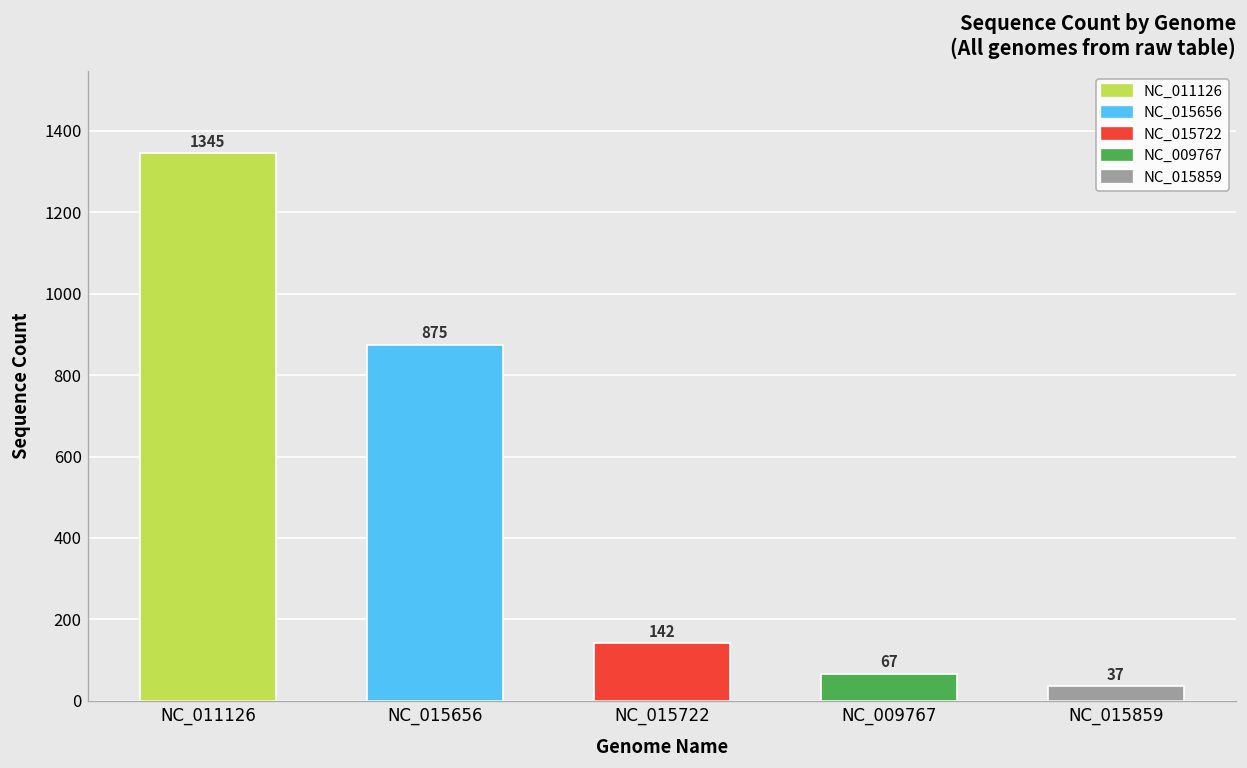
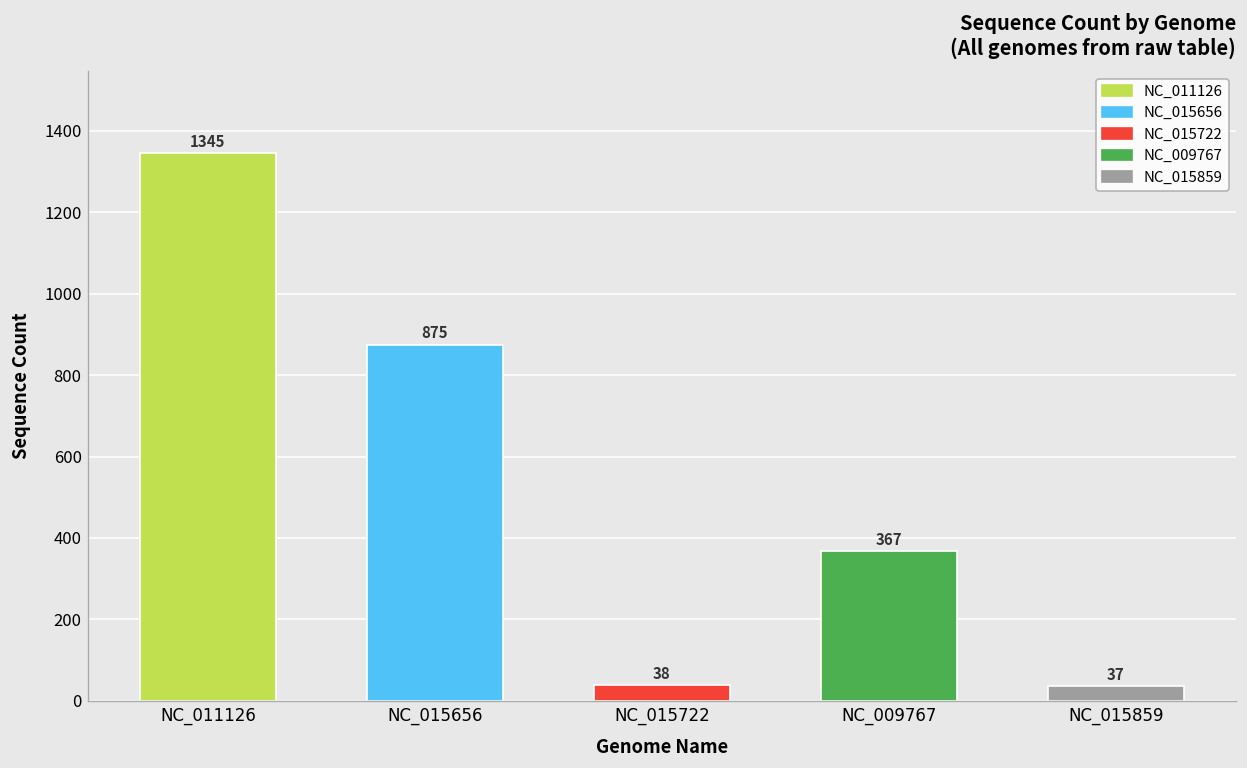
  {
    "NC_011126": 1345,
    "NC_015656": 875,
-   "NC_015722": 142,
-   "NC_009767": 67,
+   "NC_015722": 38,
+   "NC_009767": 367,
    "NC_015859": 37
  }
